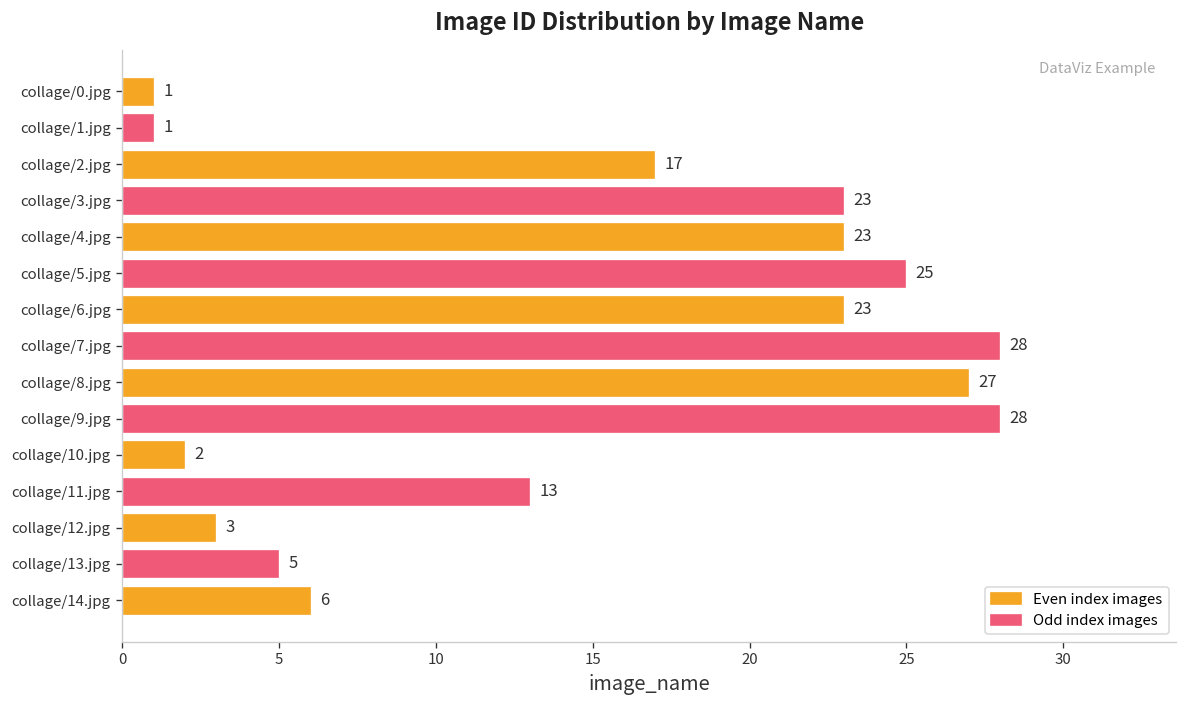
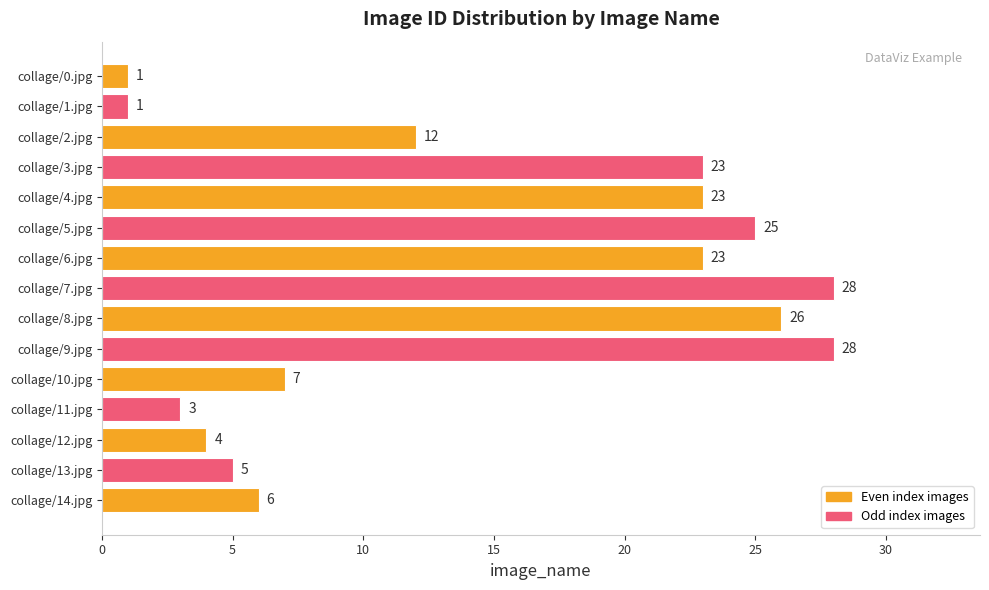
  {
    "collage/0.jpg": 1,
    "collage/1.jpg": 1,
-   "collage/2.jpg": 17,
+   "collage/2.jpg": 12,
    "collage/3.jpg": 23,
    "collage/4.jpg": 23,
    "collage/5.jpg": 25,
    "collage/6.jpg": 23,
    "collage/7.jpg": 28,
-   "collage/8.jpg": 27,
+   "collage/8.jpg": 26,
    "collage/9.jpg": 28,
-   "collage/10.jpg": 2,
-   "collage/11.jpg": 13,
-   "collage/12.jpg": 3,
+   "collage/10.jpg": 7,
+   "collage/11.jpg": 3,
+   "collage/12.jpg": 4,
    "collage/13.jpg": 5,
    "collage/14.jpg": 6
  }
